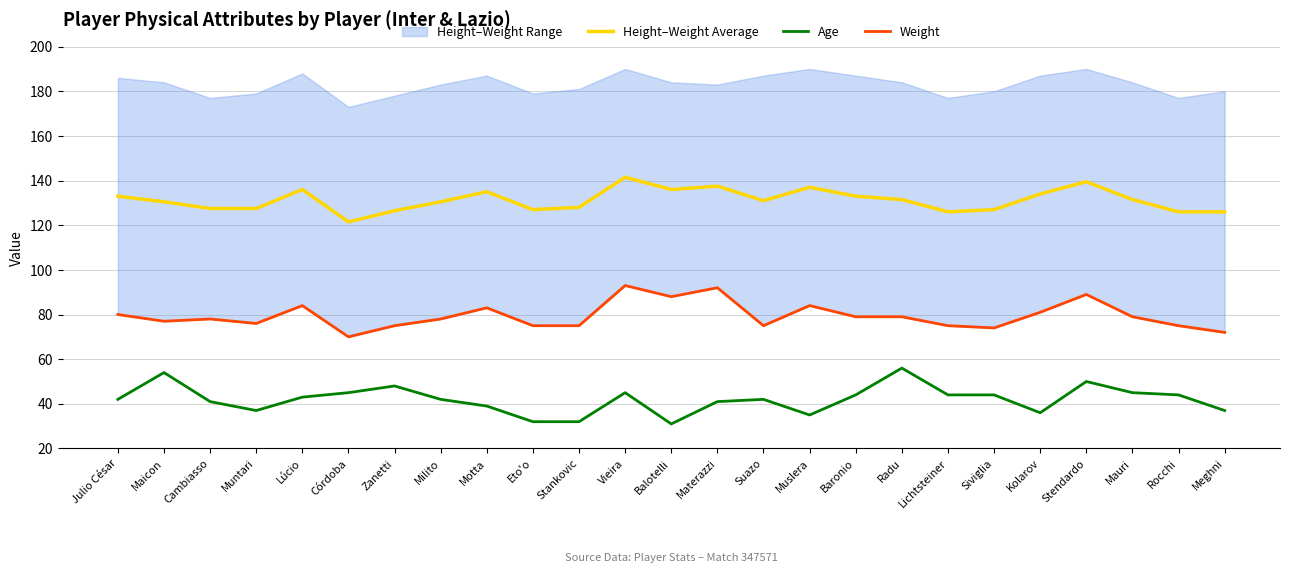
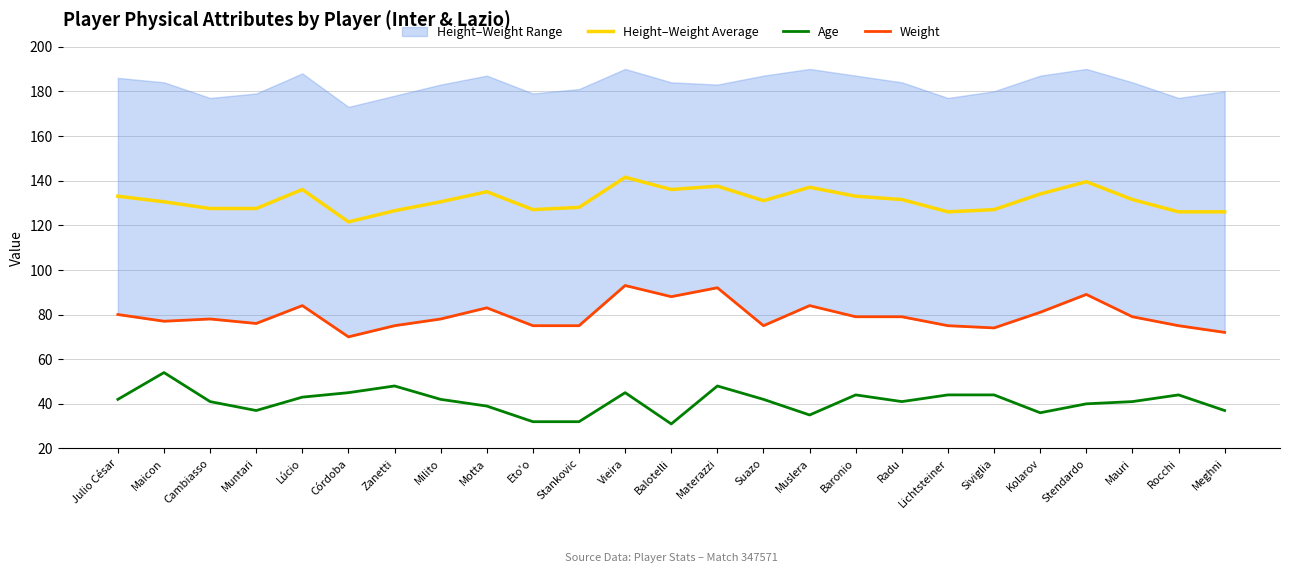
  {
    "Height–Weight Average": {
      "Julio César": 133,
      "Maicon": 131,
      "Cambiasso": 128,
      "Muntari": 128,
      "Lúcio": 136,
      "Córdoba": 122,
      "Zanetti": 127,
      "Milito": 131,
      "Motta": 135,
      "Eto'o": 127,
      "Stankovic": 128,
      "Vieira": 142,
      "Balotelli": 136,
      "Materazzi": 138,
      "Suazo": 131,
      "Muslera": 137,
      "Baronio": 133,
      "Radu": 132,
      "Lichtsteiner": 126,
      "Siviglia": 127,
      "Kolarov": 134,
      "Stendardo": 140,
      "Mauri": 132,
      "Rocchi": 126,
      "Meghni": 126
    },
    "Age": {
      "Julio César": 42,
      "Maicon": 54,
      "Cambiasso": 41,
      "Muntari": 37,
      "Lúcio": 43,
      "Córdoba": 45,
      "Zanetti": 48,
      "Milito": 42,
      "Motta": 39,
      "Eto'o": 32,
      "Stankovic": 32,
      "Vieira": 45,
      "Balotelli": 31,
-     "Materazzi": 41,
+     "Materazzi": 48,
      "Suazo": 42,
      "Muslera": 35,
      "Baronio": 44,
-     "Radu": 56,
+     "Radu": 41,
      "Lichtsteiner": 44,
      "Siviglia": 44,
      "Kolarov": 36,
-     "Stendardo": 50,
-     "Mauri": 45,
+     "Stendardo": 40,
+     "Mauri": 41,
      "Rocchi": 44,
      "Meghni": 37
    },
    "Weight": {
      "Julio César": 80,
      "Maicon": 77,
      "Cambiasso": 78,
      "Muntari": 76,
      "Lúcio": 84,
      "Córdoba": 70,
      "Zanetti": 75,
      "Milito": 78,
      "Motta": 83,
      "Eto'o": 75,
      "Stankovic": 75,
      "Vieira": 93,
      "Balotelli": 88,
      "Materazzi": 92,
      "Suazo": 75,
      "Muslera": 84,
      "Baronio": 79,
      "Radu": 79,
      "Lichtsteiner": 75,
      "Siviglia": 74,
      "Kolarov": 81,
      "Stendardo": 89,
      "Mauri": 79,
      "Rocchi": 75,
      "Meghni": 72
    }
  }
